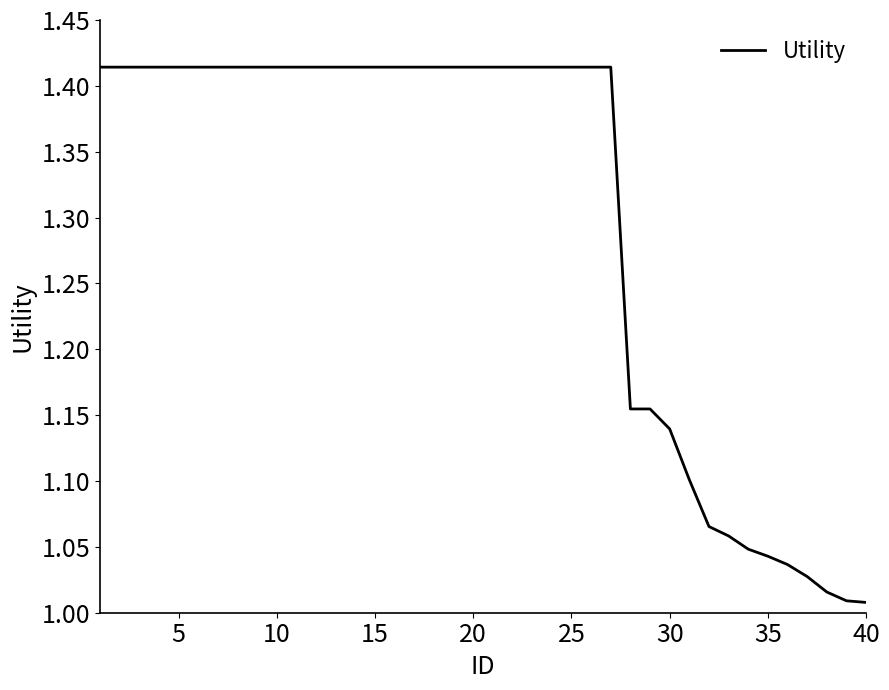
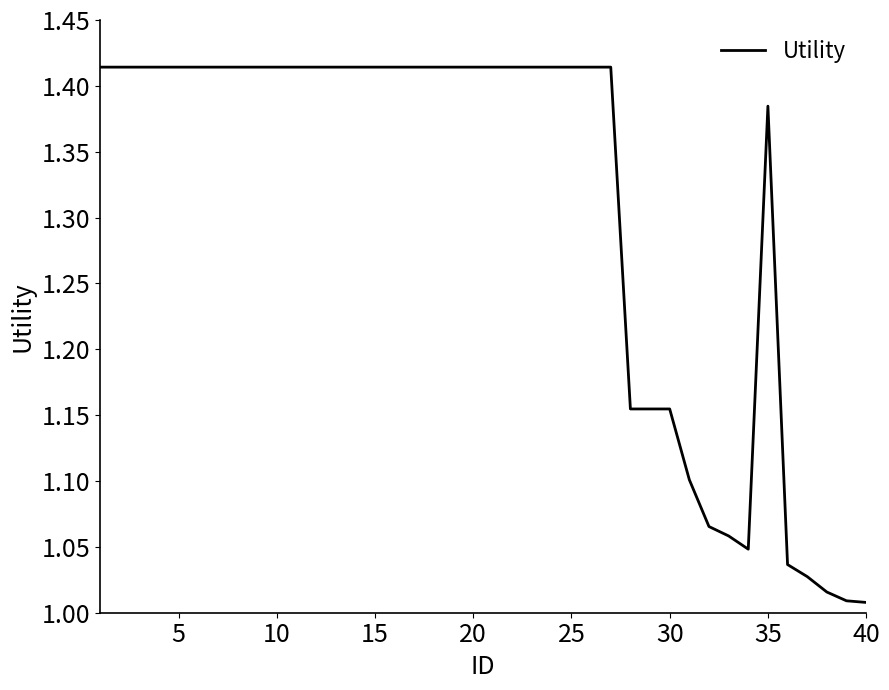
  {
    "5": 1.414,
    "10": 1.414,
    "15": 1.414,
    "20": 1.414,
    "25": 1.414,
-   "30": 1.140,
-   "35": 1.043,
+   "30": 1.155,
+   "35": 1.385,
    "40": 1.008
  }
